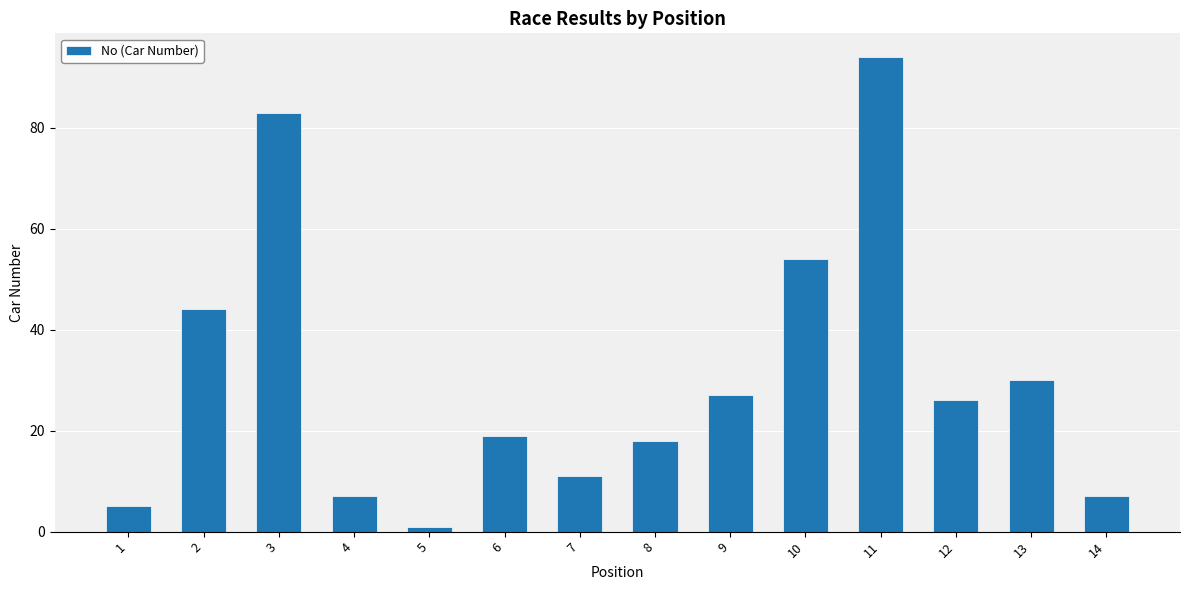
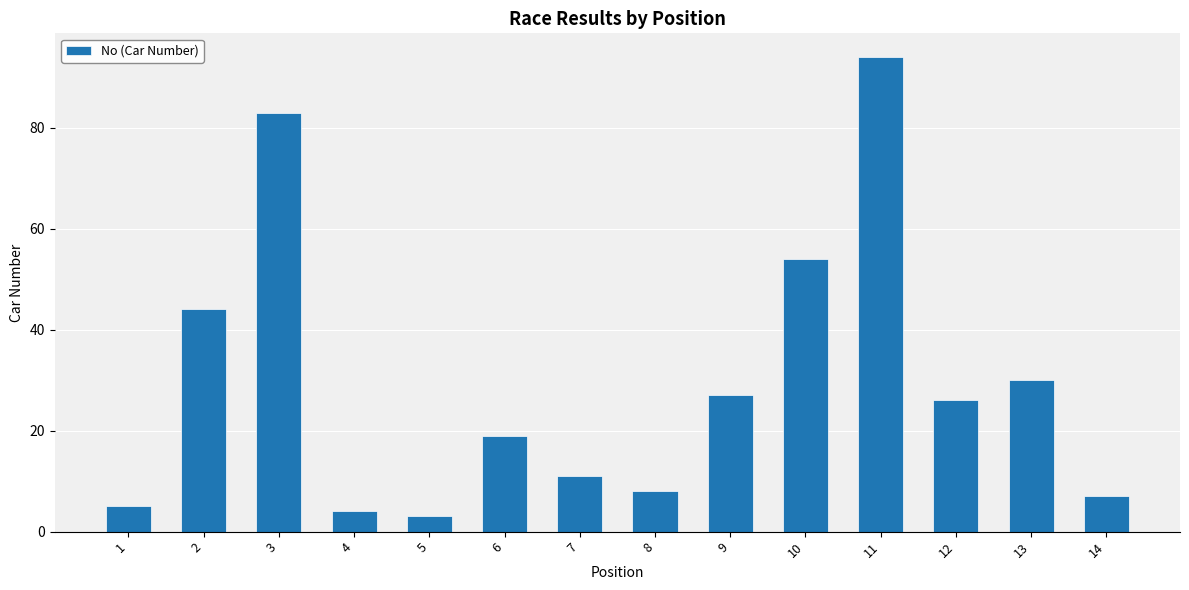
  {
    "1": 5,
    "2": 44,
    "3": 83,
-   "4": 7,
-   "5": 1,
+   "4": 4,
+   "5": 3,
    "6": 19,
    "7": 11,
-   "8": 18,
+   "8": 8,
    "9": 27,
    "10": 54,
    "11": 94,
    "12": 26,
    "13": 30,
    "14": 7
  }
